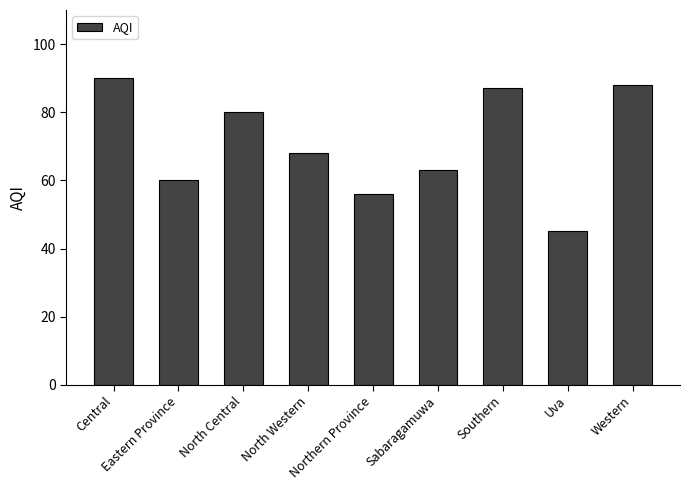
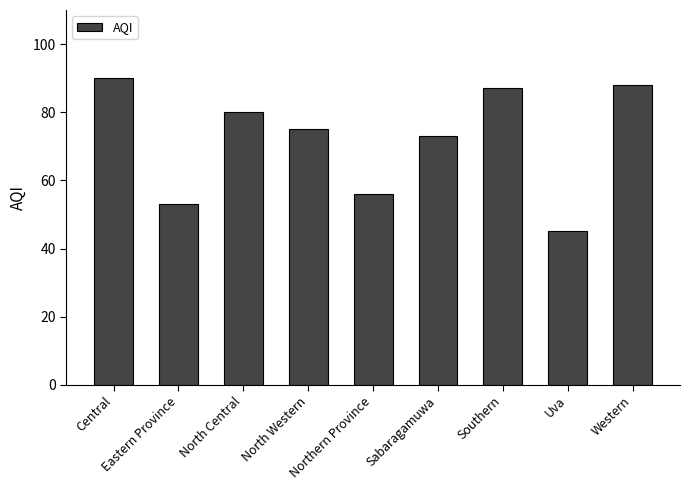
  {
    "Central": 90,
-   "Eastern Province": 60,
+   "Eastern Province": 53,
    "North Central": 80,
-   "North Western": 68,
+   "North Western": 75,
    "Northern Province": 56,
-   "Sabaragamuwa": 63,
+   "Sabaragamuwa": 73,
    "Southern": 87,
    "Uva": 45,
    "Western": 88
  }
